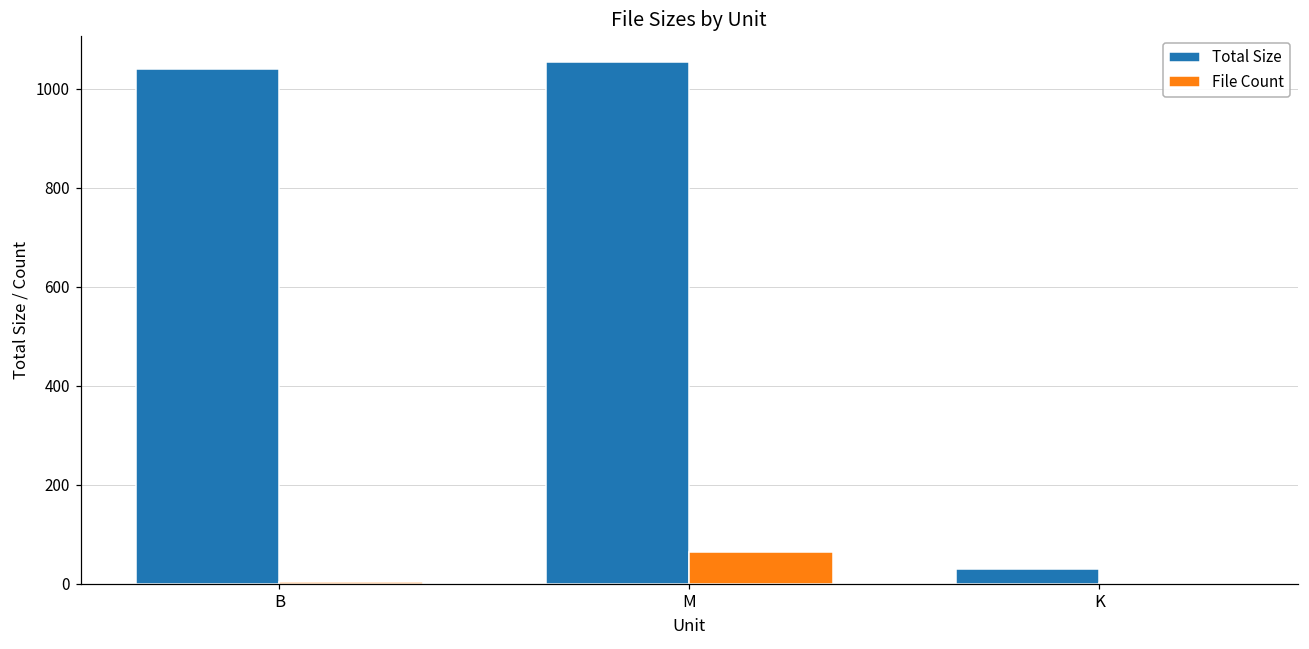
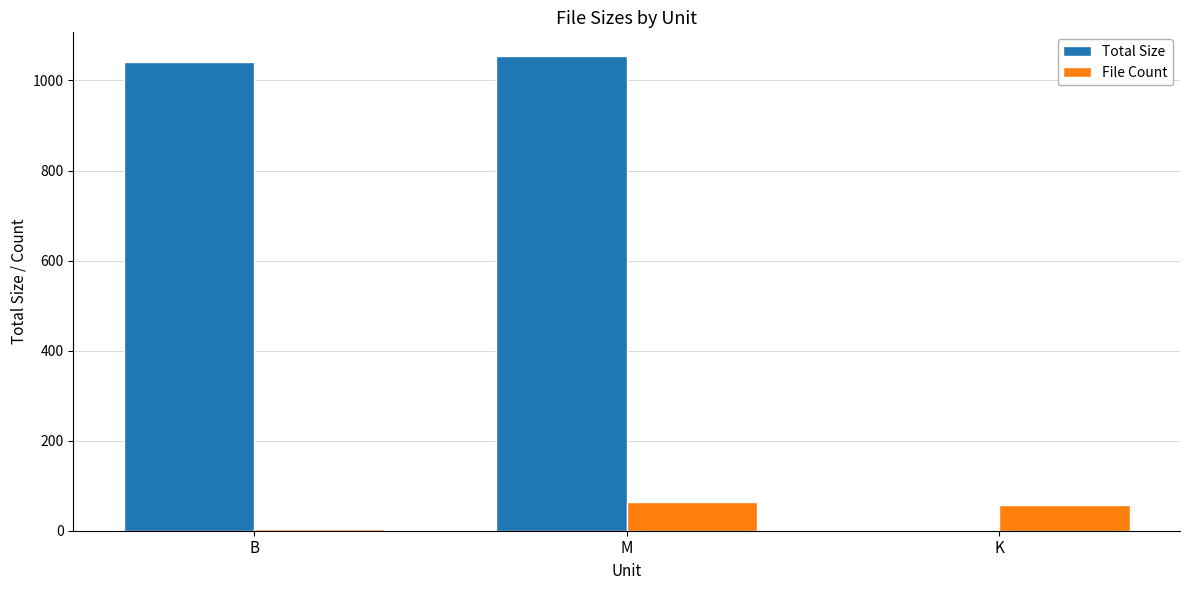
  {
    "Total Size": {
      "B": 1040,
      "M": 1050,
-     "K": 30
+     "K": 0
    },
    "File Count": {
      "M": 60,
-     "K": 0
+     "K": 60
    }
  }
